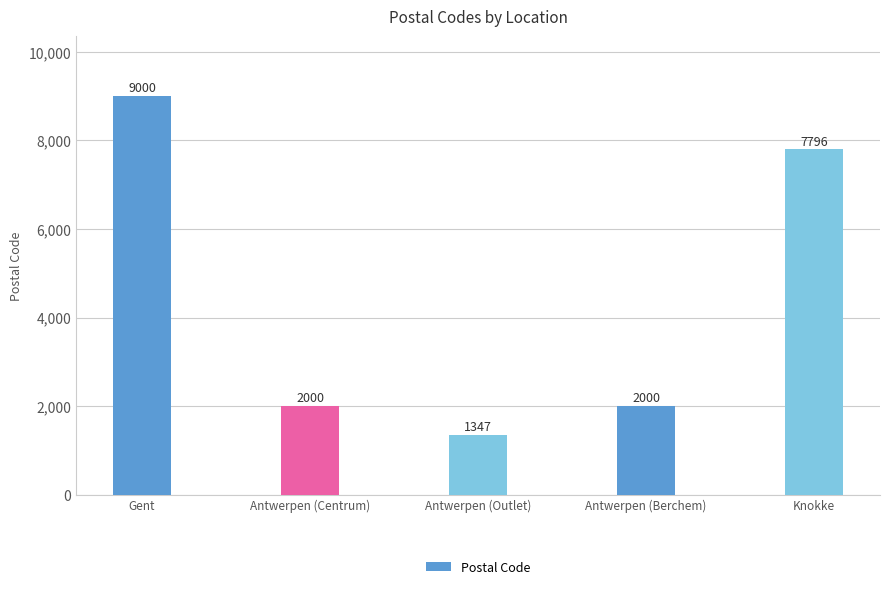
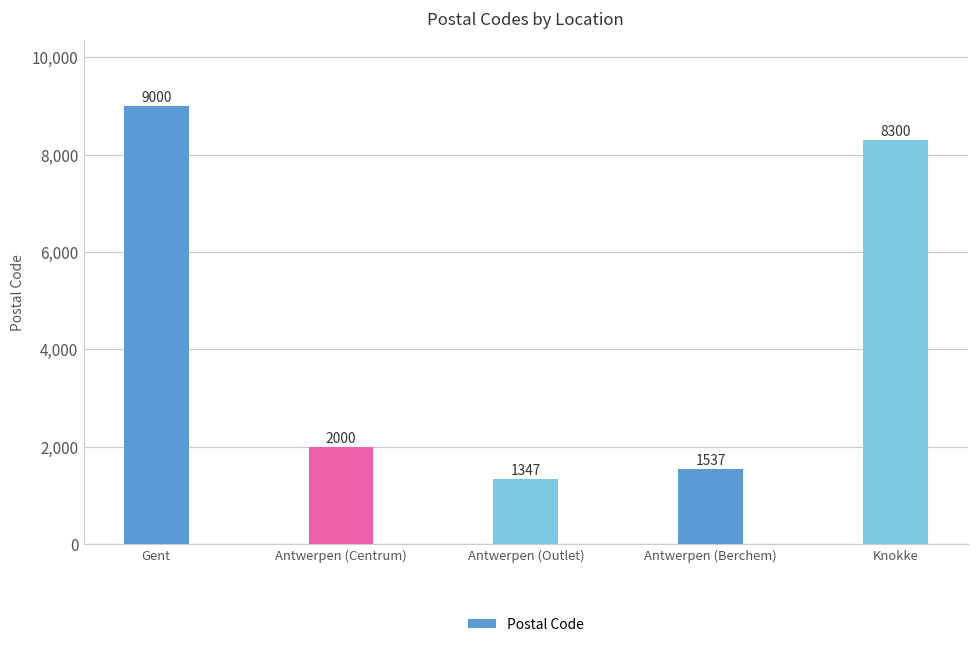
  {
    "Gent": 9000,
    "Antwerpen (Centrum)": 2000,
    "Antwerpen (Outlet)": 1347,
-   "Antwerpen (Berchem)": 2000,
-   "Knokke": 7796
+   "Antwerpen (Berchem)": 1537,
+   "Knokke": 8300
  }
